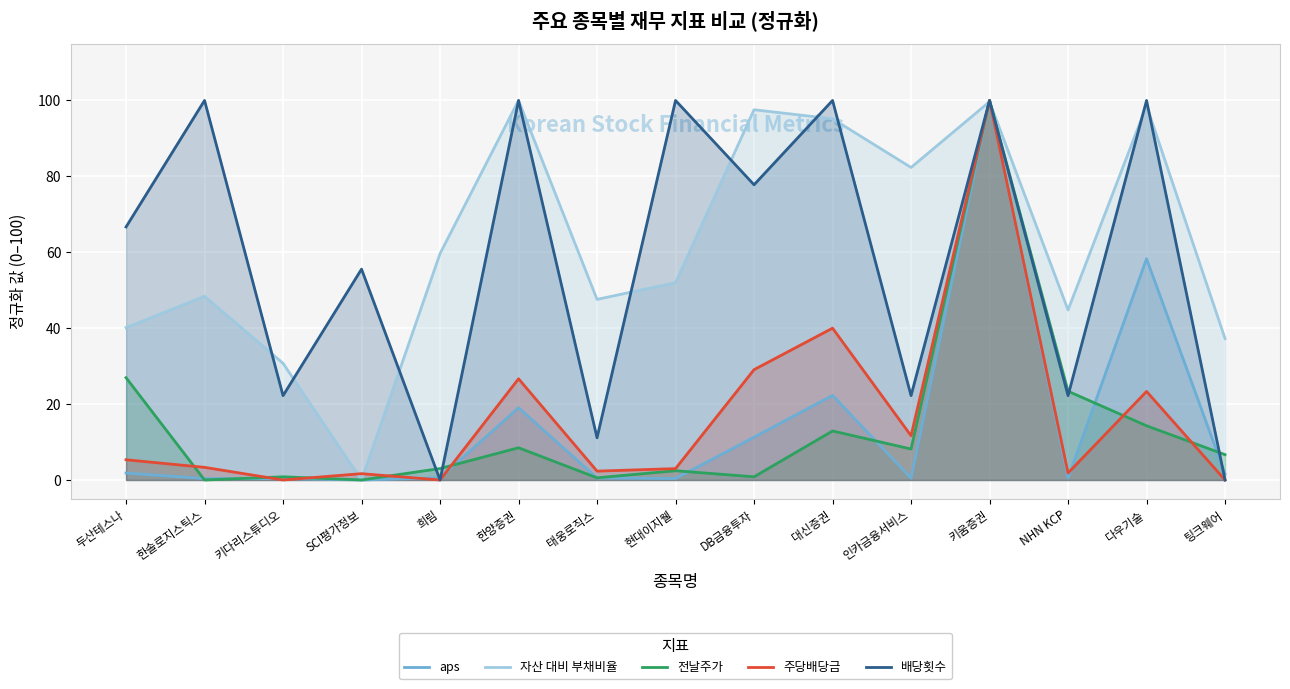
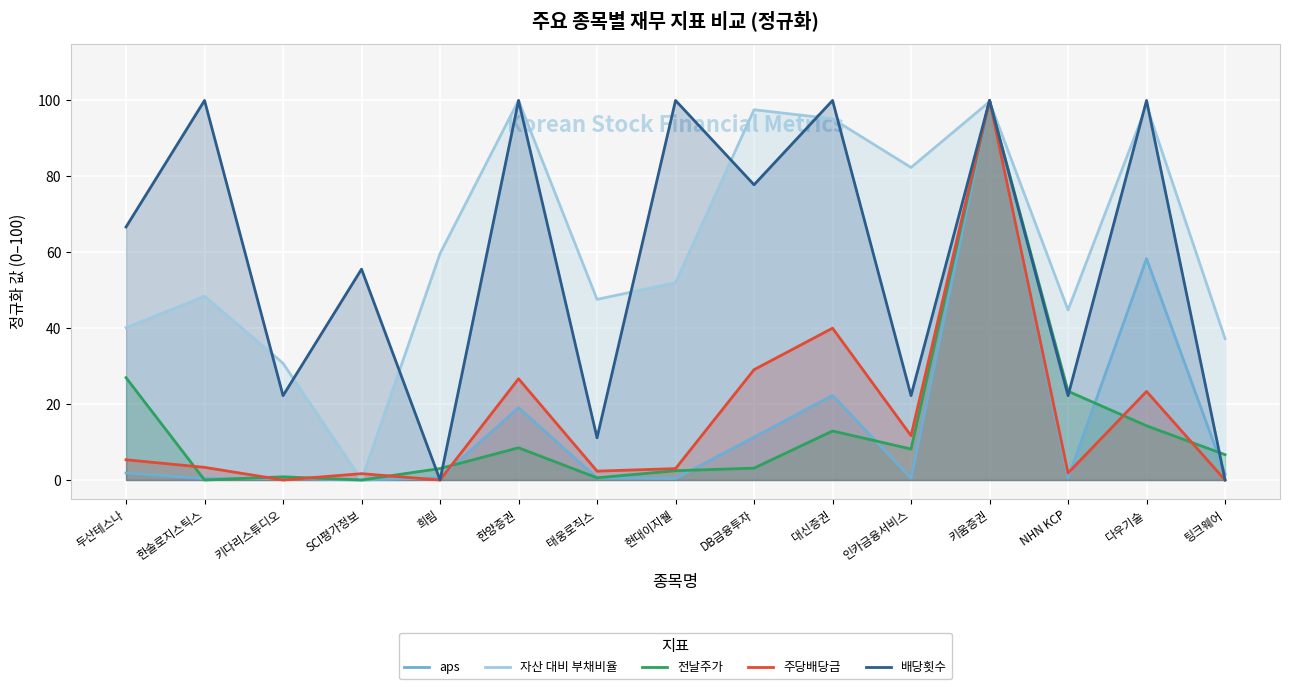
  {
    "전날주가": {
      "두산테스나": 27,
      "희림": 3,
      "한양증권": 8,
-     "DB금융투자": 1,
+     "DB금융투자": 3,
      "대신증권": 13,
      "인카금융서비스": 8,
      "NHN KCP": 23,
      "다우기술": 14,
      "팅크웨어": 7
    },
    "주당배당금": {
      "두산테스나": 5,
      "한솔로지스틱스": 3,
      "SCI평가정보": 2,
      "한양증권": 27,
      "태웅로직스": 2,
      "DB금융투자": 29,
      "대신증권": 40,
      "인카금융서비스": 12,
      "NHN KCP": 2,
      "다우기술": 23
    },
    "배당횟수": {
      "두산테스나": 67,
      "한솔로지스틱스": 100,
      "키다리스튜디오": 22,
      "SCI평가정보": 56,
      "태웅로직스": 11,
      "현대이지웰": 100,
      "DB금융투자": 78,
      "대신증권": 100,
      "인카금융서비스": 22,
      "NHN KCP": 22,
      "다우기술": 100
    }
  }
